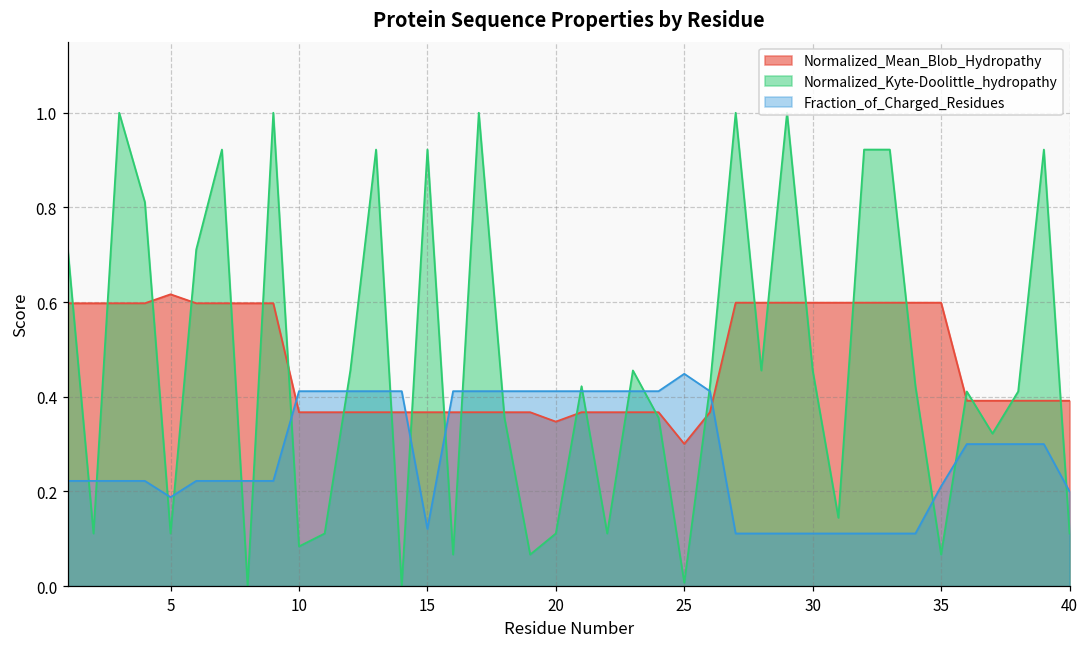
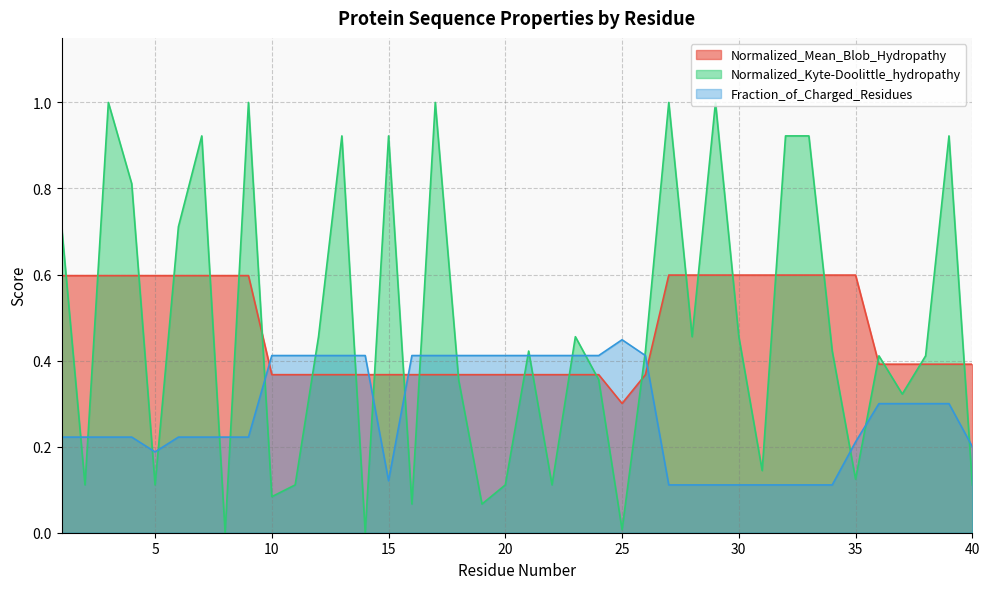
  {
    "Normalized_Mean_Blob_Hydropathy": {
-     "5": 0.62,
+     "5": 0.60,
      "10": 0.37,
      "15": 0.37,
-     "20": 0.35,
+     "20": 0.37,
      "25": 0.30,
      "30": 0.60,
      "35": 0.60,
      "40": 0.39
    },
    "Normalized_Kyte-Doolittle_hydropathy": {
      "5": 0.11,
      "10": 0.08,
      "15": 0.92,
      "20": 0.11,
      "25": 0.01,
      "30": 0.46,
-     "35": 0.07,
+     "35": 0.12,
      "40": 0.11
    },
    "Fraction_of_Charged_Residues": {
      "5": 0.19,
      "10": 0.41,
      "15": 0.12,
      "20": 0.41,
      "25": 0.45,
      "30": 0.11,
      "35": 0.21,
      "40": 0.20
    }
  }
